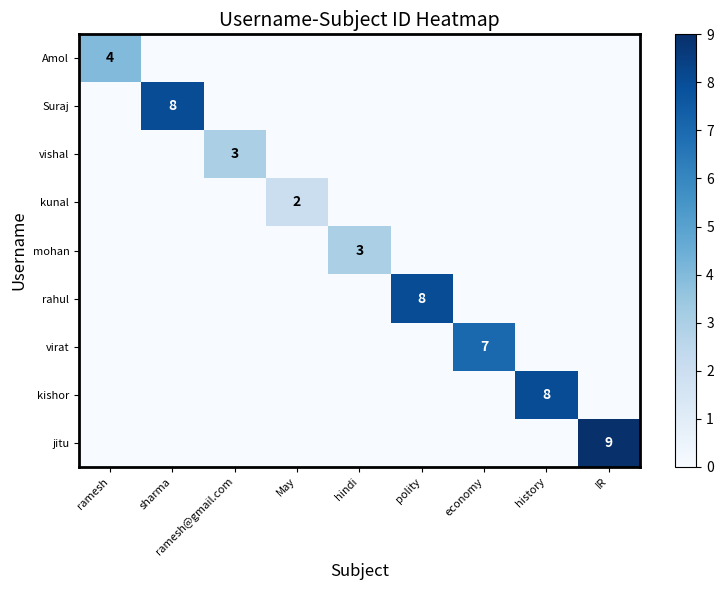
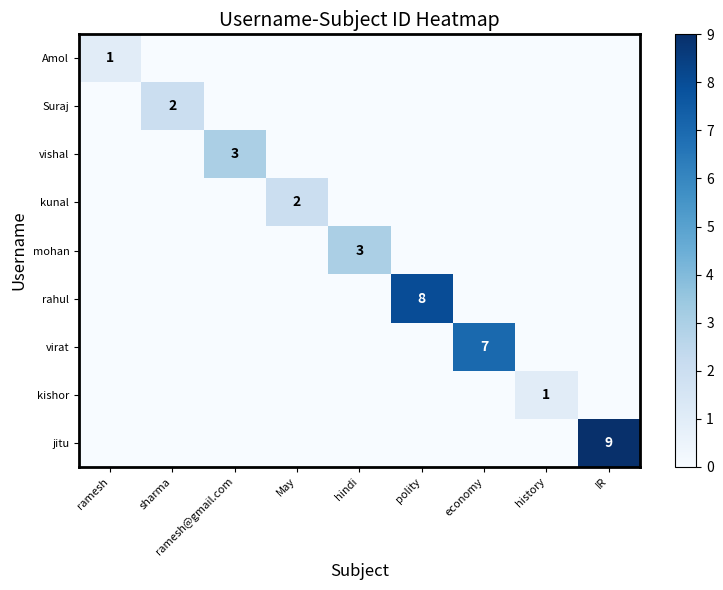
  {
    "Amol": {
-     "ramesh": 4
+     "ramesh": 1
    },
    "Suraj": {
-     "sharma": 8
+     "sharma": 2
    },
    "vishal": {
      "ramesh@gmail.com": 3
    },
    "kunal": {
      "May": 2
    },
    "mohan": {
      "hindi": 3
    },
    "rahul": {
      "polity": 8
    },
    "virat": {
      "economy": 7
    },
    "kishor": {
-     "history": 8
+     "history": 1
    },
    "jitu": {
      "IR": 9
    }
  }
